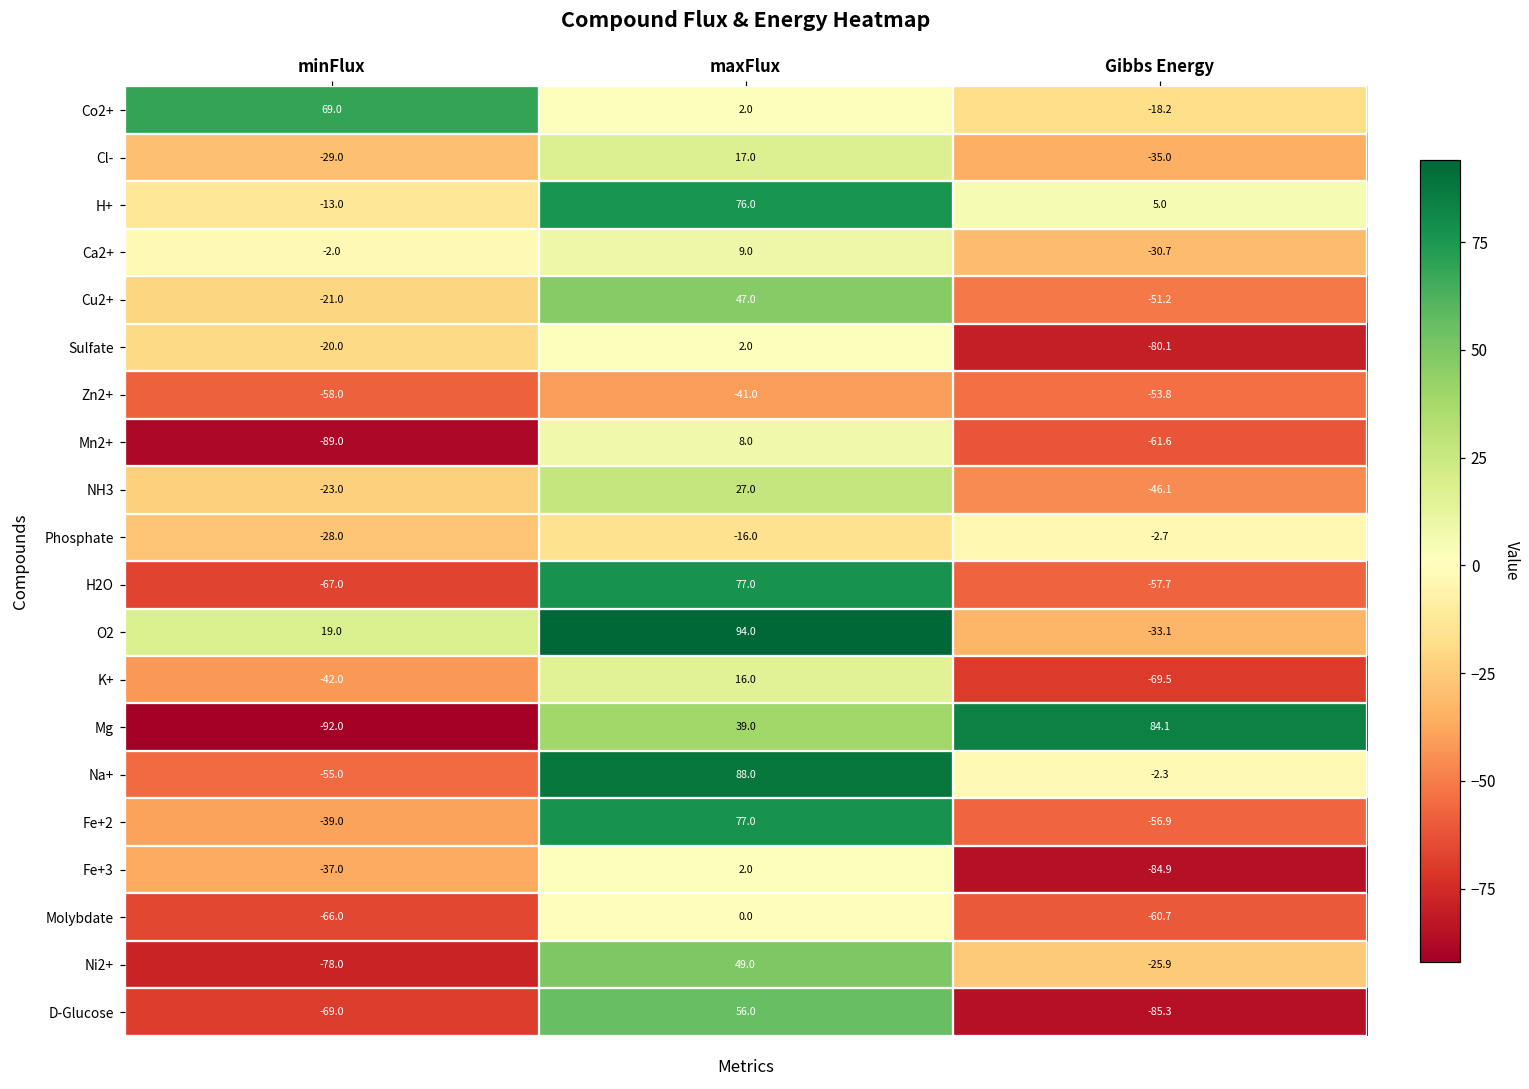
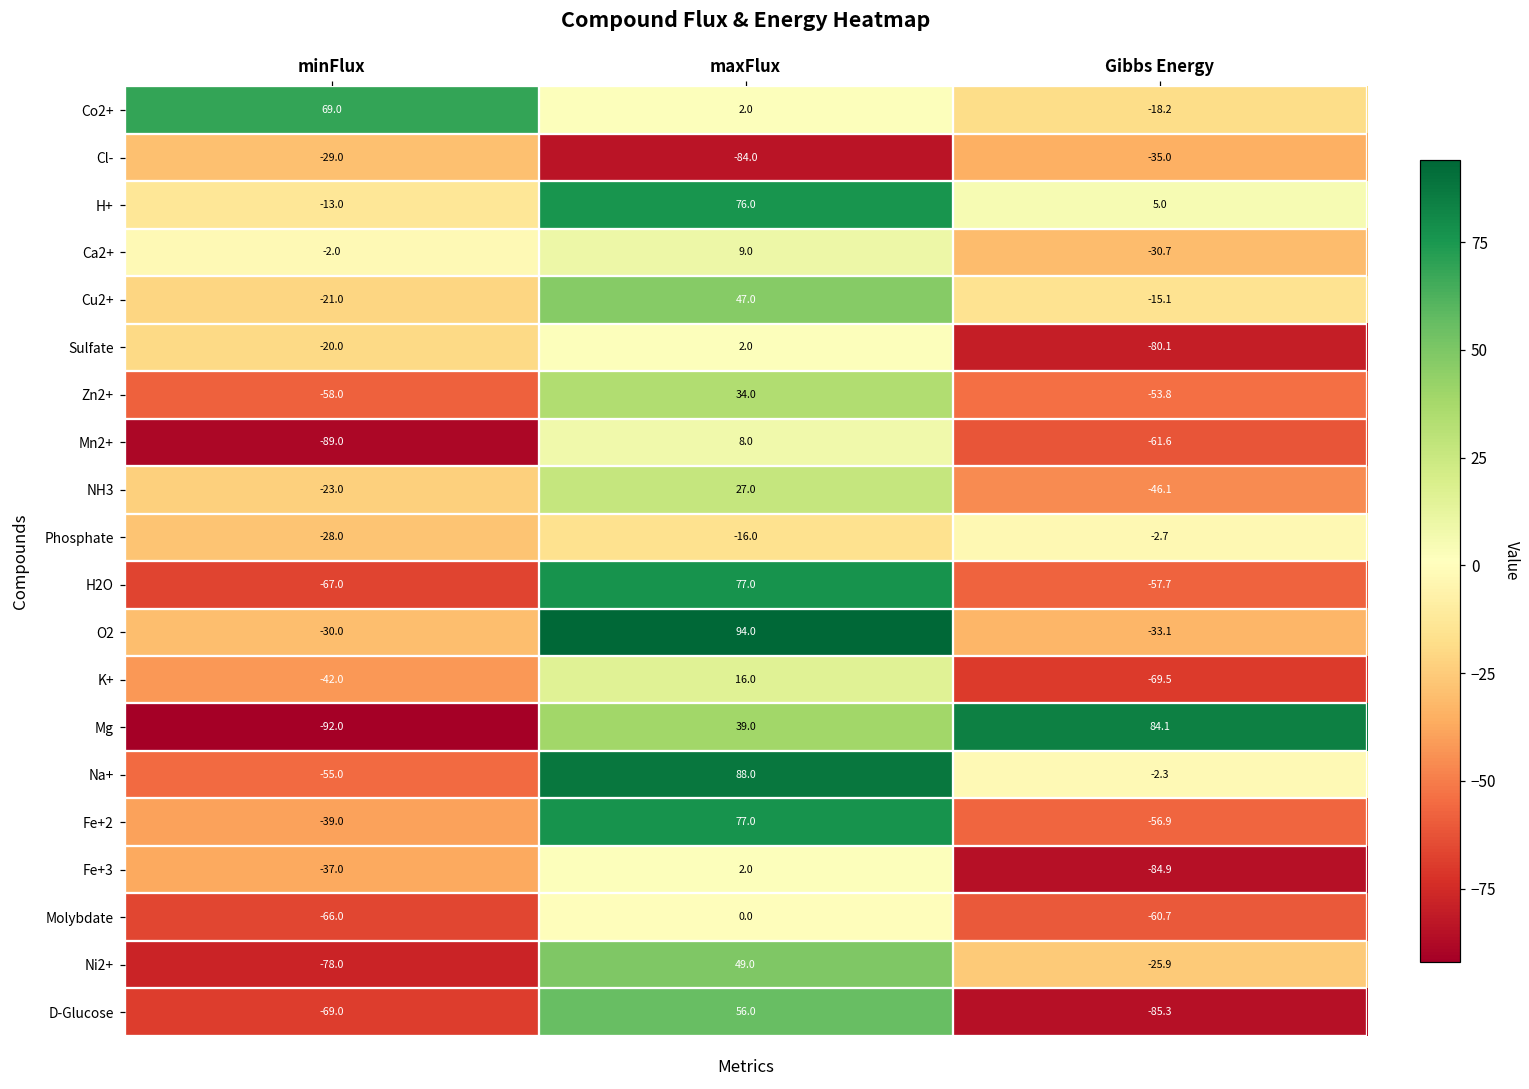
  {
    "Co2+": {
      "minFlux": 69.0,
      "maxFlux": 2.0,
      "Gibbs Energy": -18.2
    },
    "Cl-": {
      "minFlux": -29.0,
-     "maxFlux": 17.0,
+     "maxFlux": -84.0,
      "Gibbs Energy": -35.0
    },
    "H+": {
      "minFlux": -13.0,
      "maxFlux": 76.0,
      "Gibbs Energy": 5.0
    },
    "Ca2+": {
      "minFlux": -2.0,
      "maxFlux": 9.0,
      "Gibbs Energy": -30.7
    },
    "Cu2+": {
      "minFlux": -21.0,
      "maxFlux": 47.0,
-     "Gibbs Energy": -51.2
+     "Gibbs Energy": -15.1
    },
    "Sulfate": {
      "minFlux": -20.0,
      "maxFlux": 2.0,
      "Gibbs Energy": -80.1
    },
    "Zn2+": {
      "minFlux": -58.0,
-     "maxFlux": -41.0,
+     "maxFlux": 34.0,
      "Gibbs Energy": -53.8
    },
    "Mn2+": {
      "minFlux": -89.0,
      "maxFlux": 8.0,
      "Gibbs Energy": -61.6
    },
    "NH3": {
      "minFlux": -23.0,
      "maxFlux": 27.0,
      "Gibbs Energy": -46.1
    },
    "Phosphate": {
      "minFlux": -28.0,
      "maxFlux": -16.0,
      "Gibbs Energy": -2.7
    },
    "H2O": {
      "minFlux": -67.0,
      "maxFlux": 77.0,
      "Gibbs Energy": -57.7
    },
    "O2": {
-     "minFlux": 19.0,
+     "minFlux": -30.0,
      "maxFlux": 94.0,
      "Gibbs Energy": -33.1
    },
    "K+": {
      "minFlux": -42.0,
      "maxFlux": 16.0,
      "Gibbs Energy": -69.5
    },
    "Mg": {
      "minFlux": -92.0,
      "maxFlux": 39.0,
      "Gibbs Energy": 84.1
    },
    "Na+": {
      "minFlux": -55.0,
      "maxFlux": 88.0,
      "Gibbs Energy": -2.3
    },
    "Fe+2": {
      "minFlux": -39.0,
      "maxFlux": 77.0,
      "Gibbs Energy": -56.9
    },
    "Fe+3": {
      "minFlux": -37.0,
      "maxFlux": 2.0,
      "Gibbs Energy": -84.9
    },
    "Molybdate": {
      "minFlux": -66.0,
      "maxFlux": 0.0,
      "Gibbs Energy": -60.7
    },
    "Ni2+": {
      "minFlux": -78.0,
      "maxFlux": 49.0,
      "Gibbs Energy": -25.9
    },
    "D-Glucose": {
      "minFlux": -69.0,
      "maxFlux": 56.0,
      "Gibbs Energy": -85.3
    }
  }
